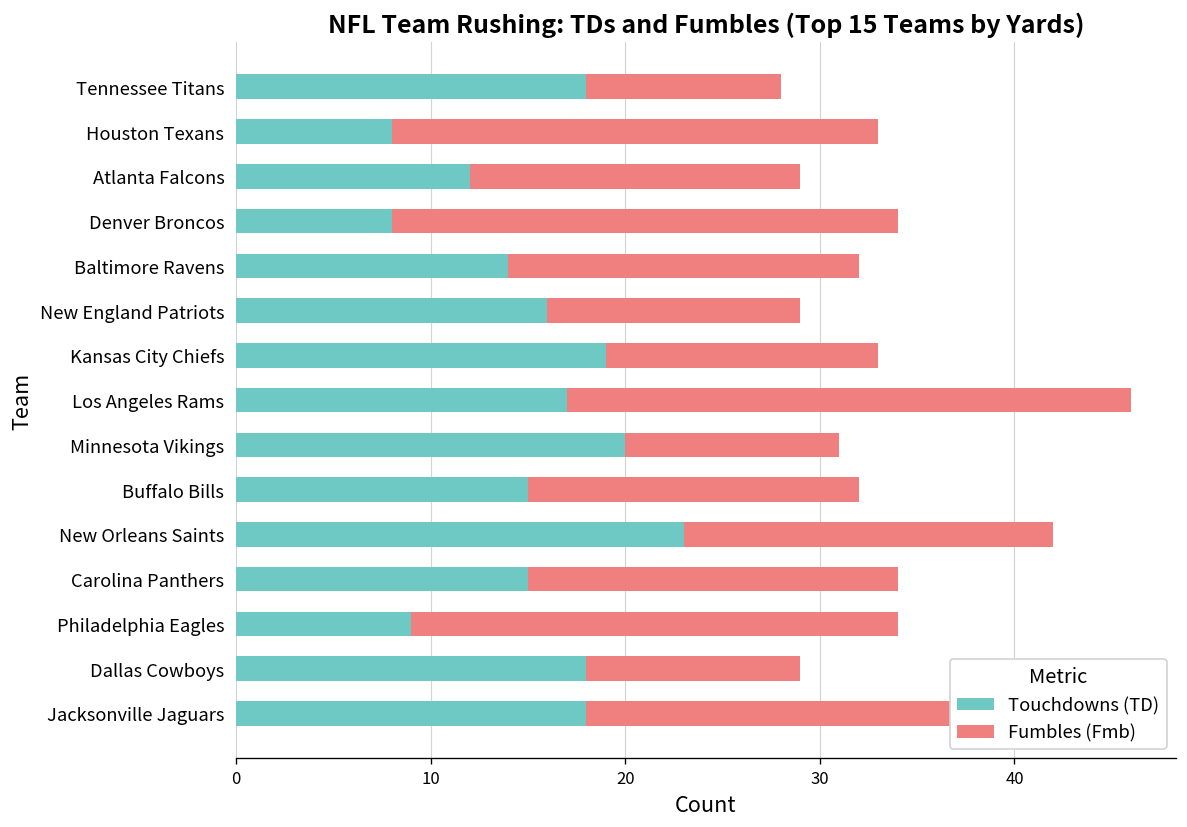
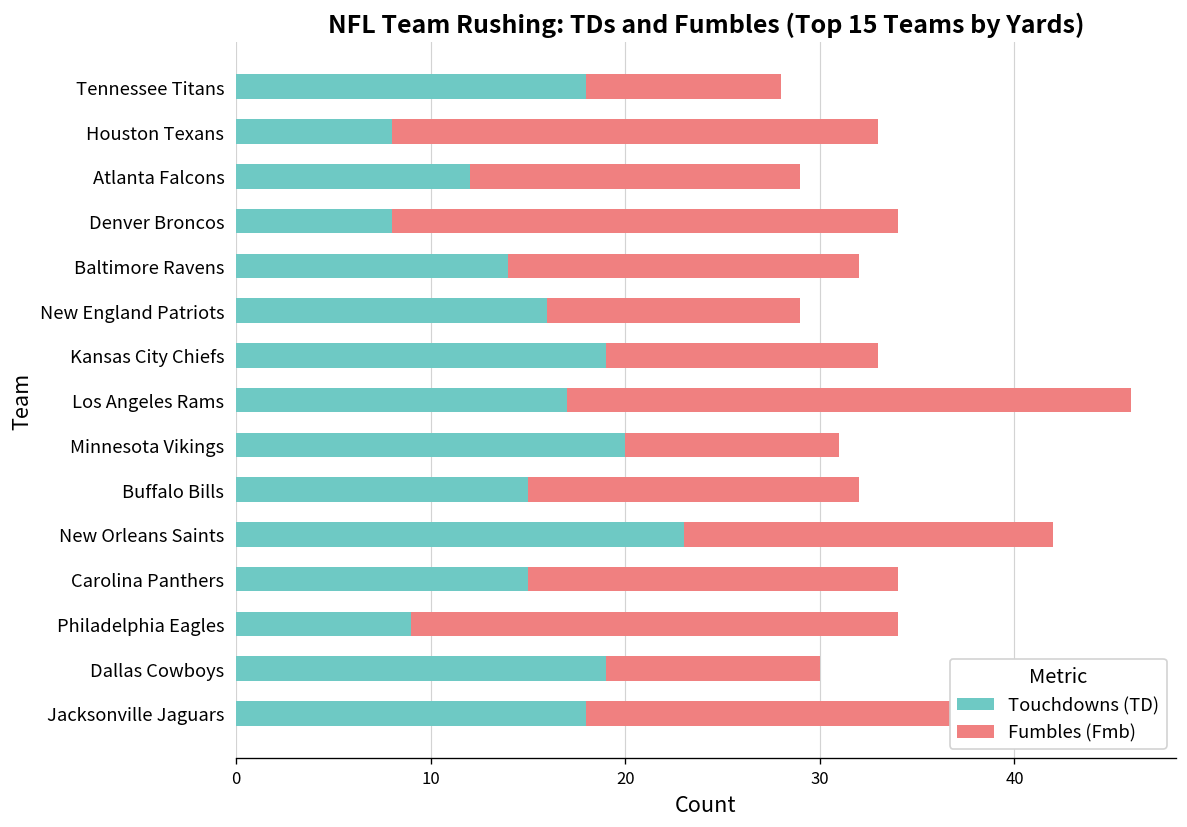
  {
    "Touchdowns (TD)": {
      "Tennessee Titans": 18,
      "Houston Texans": 8,
      "Atlanta Falcons": 12,
      "Denver Broncos": 8,
      "Baltimore Ravens": 14,
      "New England Patriots": 16,
      "Kansas City Chiefs": 19,
      "Los Angeles Rams": 17,
      "Minnesota Vikings": 20,
      "Buffalo Bills": 15,
      "New Orleans Saints": 23,
      "Carolina Panthers": 15,
      "Philadelphia Eagles": 9,
-     "Dallas Cowboys": 18,
+     "Dallas Cowboys": 19,
      "Jacksonville Jaguars": 18
    },
    "Fumbles (Fmb)": {
      "Tennessee Titans": 10,
      "Houston Texans": 25,
      "Atlanta Falcons": 17,
      "Denver Broncos": 26,
      "Baltimore Ravens": 18,
      "New England Patriots": 13,
      "Kansas City Chiefs": 14,
      "Los Angeles Rams": 29,
      "Minnesota Vikings": 11,
      "Buffalo Bills": 17,
      "New Orleans Saints": 19,
      "Carolina Panthers": 19,
      "Philadelphia Eagles": 25,
      "Dallas Cowboys": 11
    }
  }
